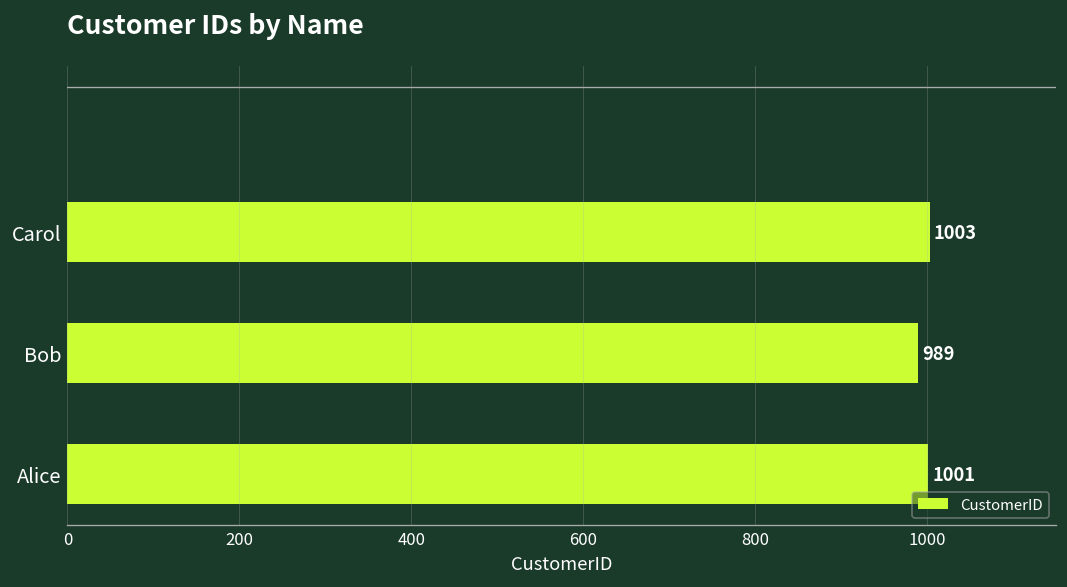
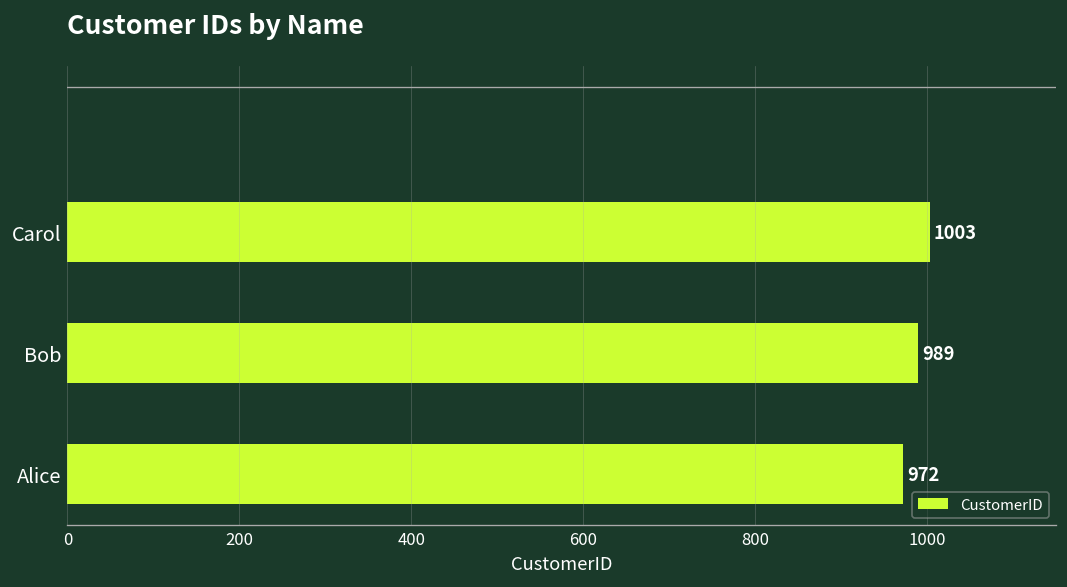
  {
    "Carol": 1003,
    "Bob": 989,
-   "Alice": 1001
+   "Alice": 972
  }
